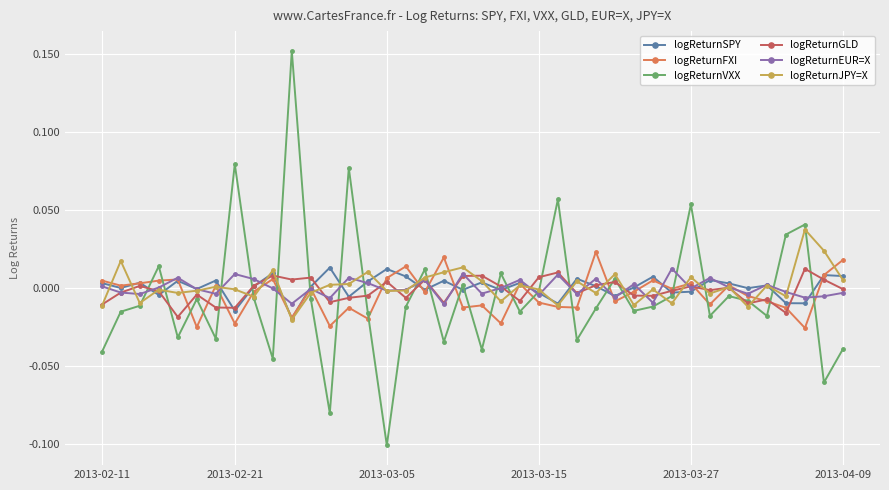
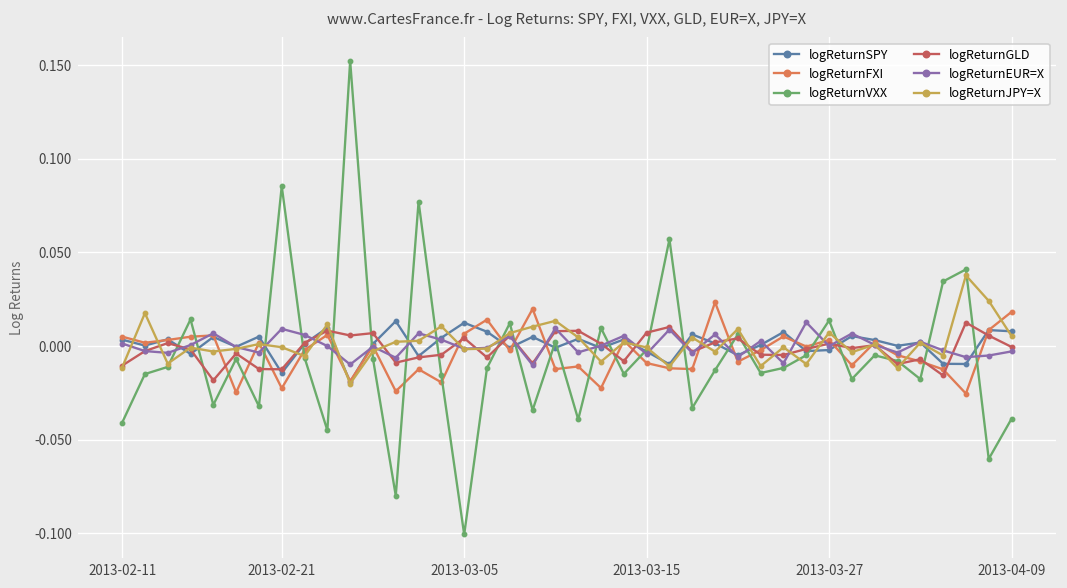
  {
    "logReturnVXX": {
      "2013-02-11": -0.041,
-     "2013-02-21": 0.080,
+     "2013-02-21": 0.085,
      "2013-03-05": -0.101,
-     "2013-03-27": 0.054,
+     "2013-03-27": 0.014,
      "2013-04-09": -0.039
    }
  }
